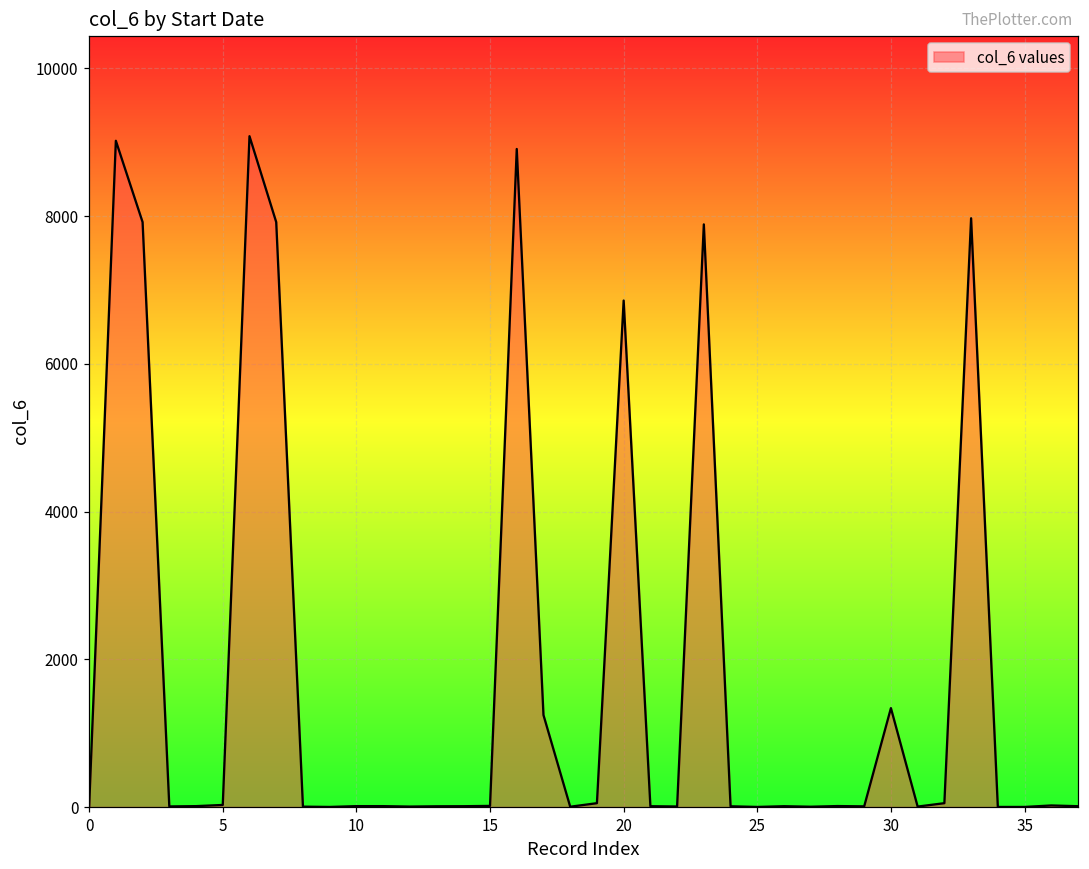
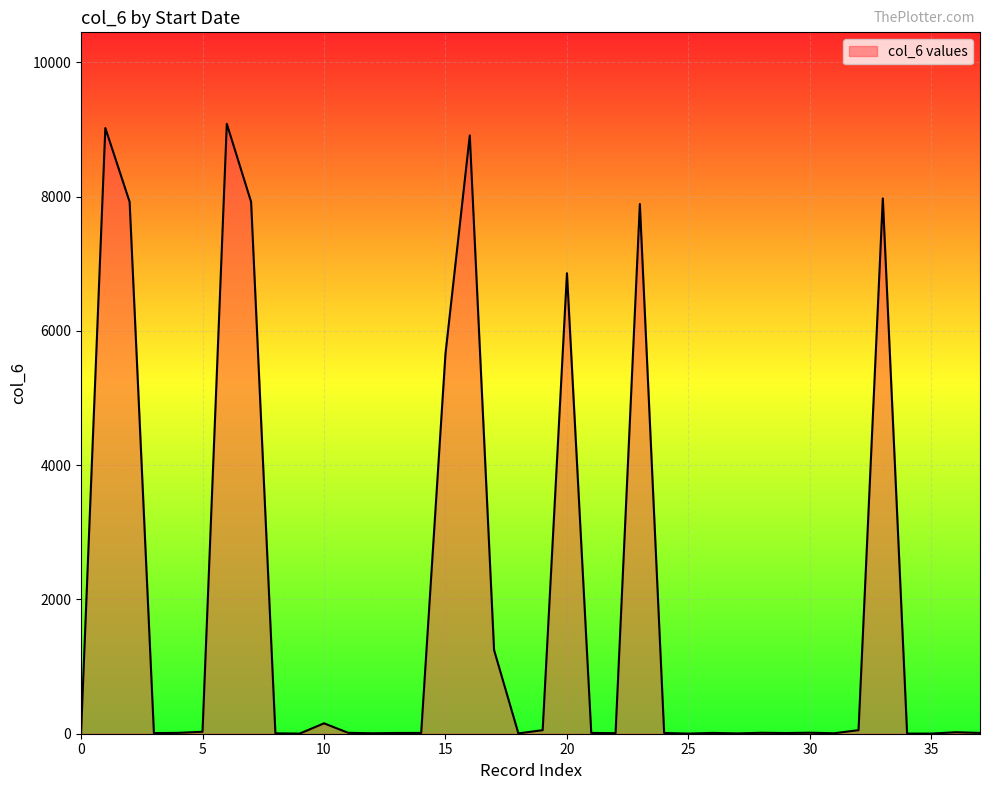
  {
    "0": 0,
    "5": 0,
-   "10": 0,
-   "15": 0,
+   "10": 200,
+   "15": 5700,
    "20": 6900,
    "25": 0,
-   "30": 1300,
+   "30": 0,
    "35": 0
  }
